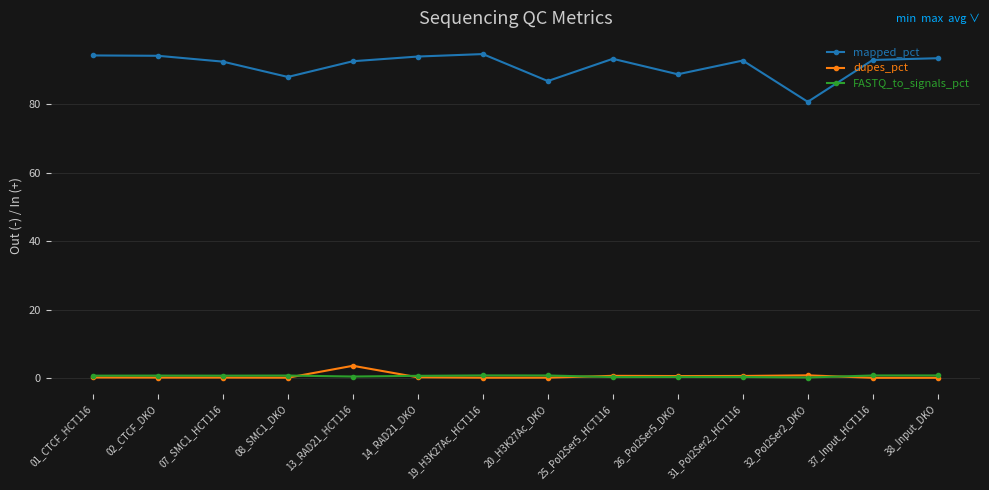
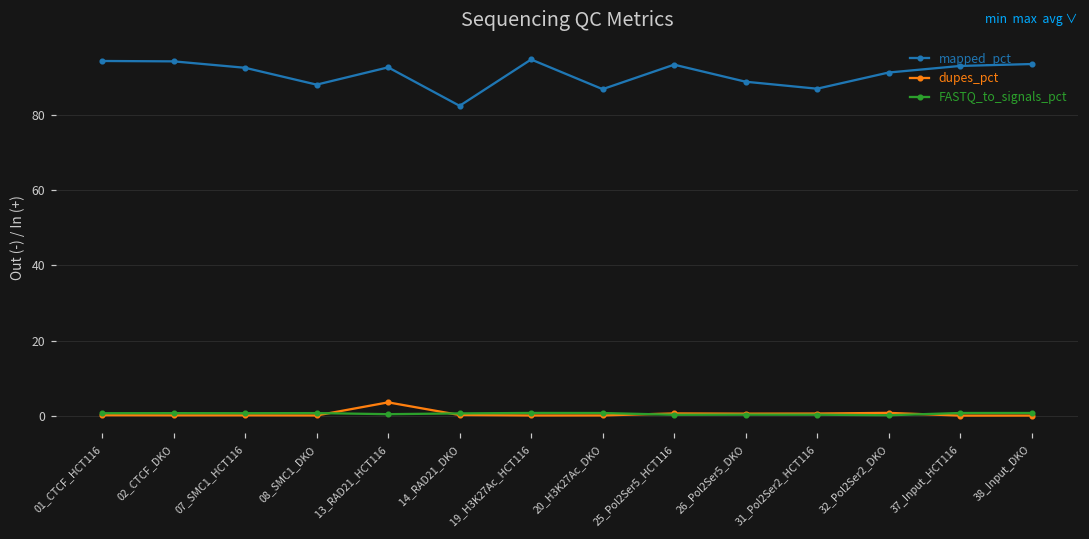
  {
    "mapped_pct": {
      "01_CTCF_HCT116": 94,
      "02_CTCF_DKO": 94,
      "07_SMC1_HCT116": 93,
      "08_SMC1_DKO": 88,
      "13_RAD21_HCT116": 93,
-     "14_RAD21_DKO": 94,
+     "14_RAD21_DKO": 82,
      "19_H3K27Ac_HCT116": 95,
      "20_H3K27Ac_DKO": 87,
      "25_Pol2Ser5_HCT116": 93,
      "26_Pol2Ser5_DKO": 89,
-     "31_Pol2Ser2_HCT116": 93,
-     "32_Pol2Ser2_DKO": 81
+     "31_Pol2Ser2_HCT116": 87,
+     "32_Pol2Ser2_DKO": 91
    },
    "dupes_pct": {
      "13_RAD21_HCT116": 4
    },
    "FASTQ_to_signals_pct": {
      "13_RAD21_HCT116": 0
    }
  }
